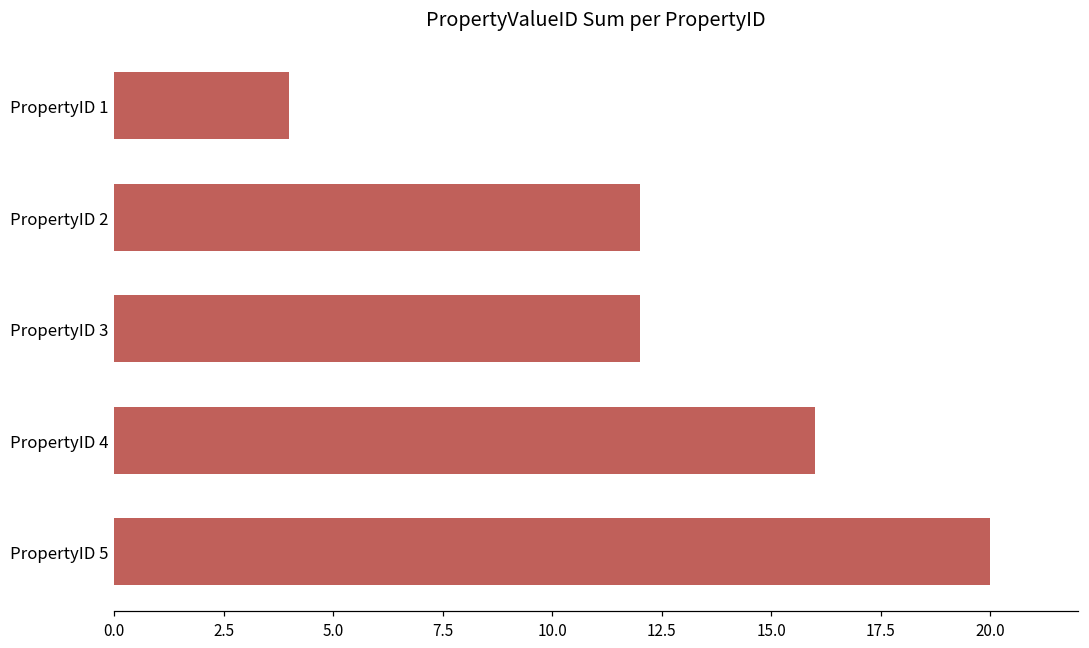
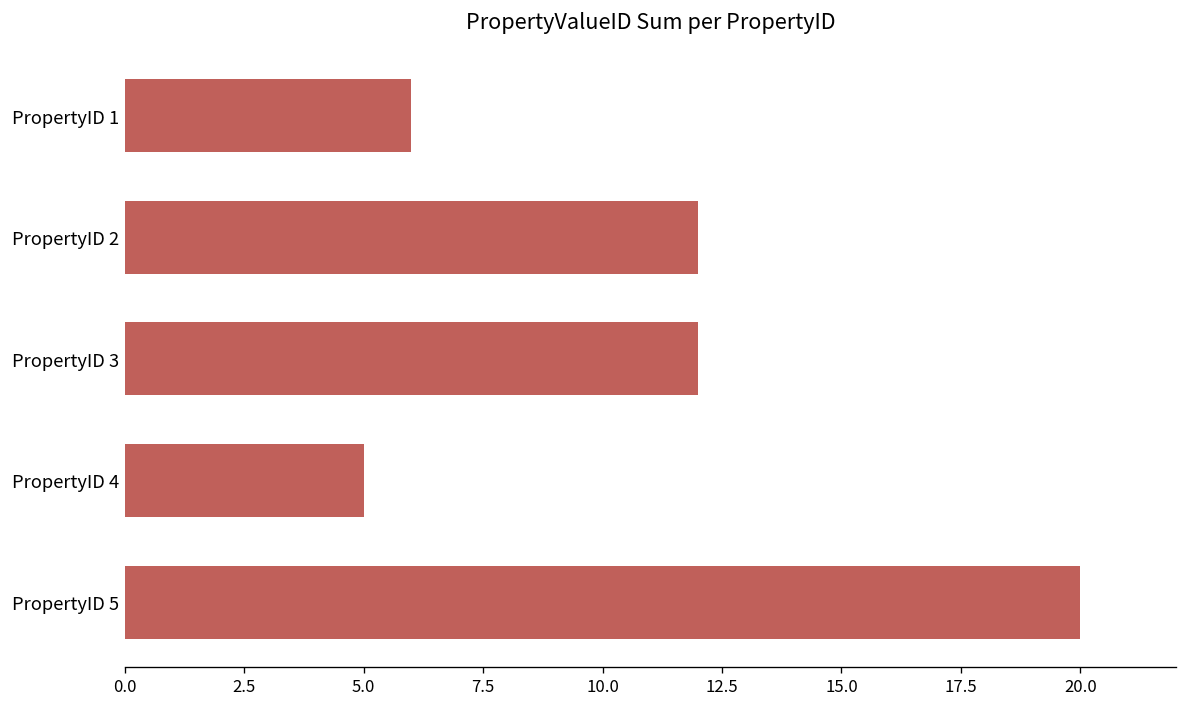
  {
-   "PropertyID 1": 4,
+   "PropertyID 1": 6,
    "PropertyID 2": 12,
    "PropertyID 3": 12,
-   "PropertyID 4": 16,
+   "PropertyID 4": 5,
    "PropertyID 5": 20
  }
